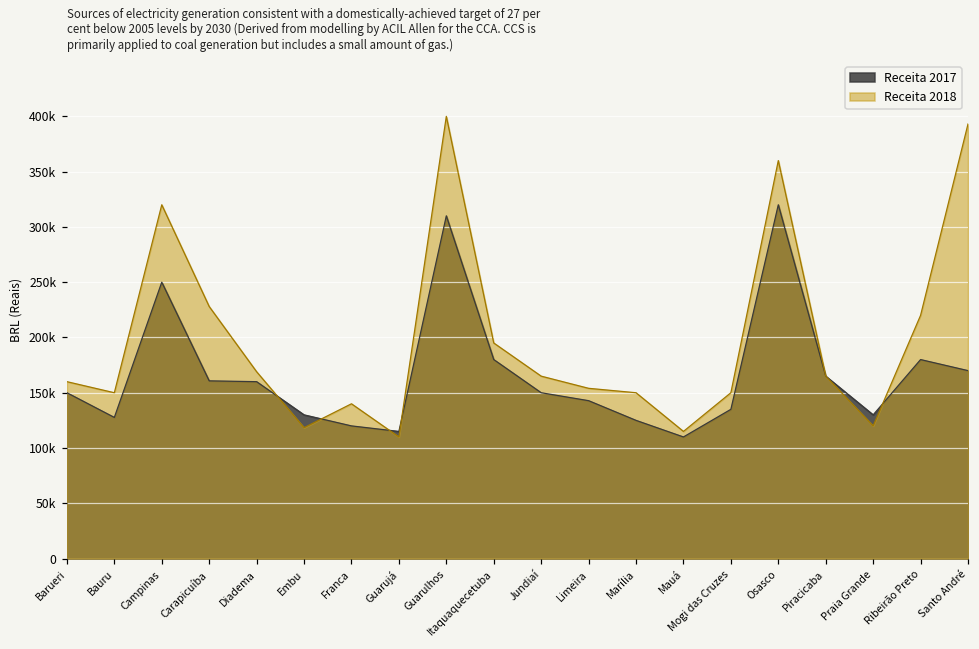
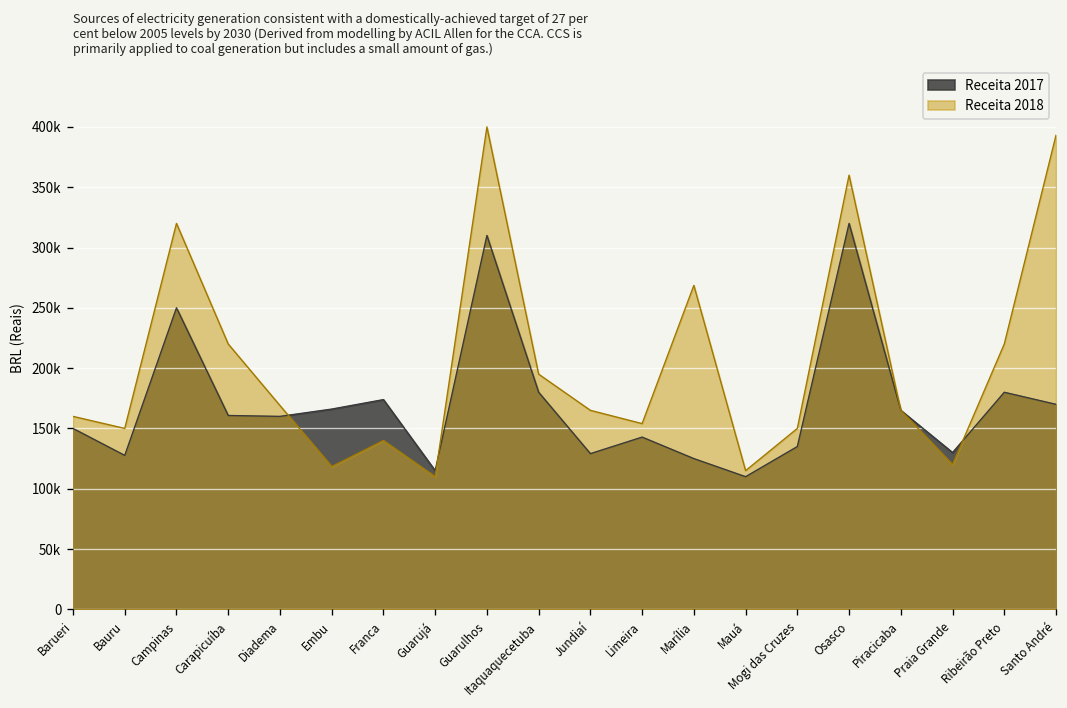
  {
    "Receita 2017": {
      "Barueri": 150000,
      "Bauru": 128000,
      "Campinas": 250000,
      "Carapicuíba": 161000,
      "Diadema": 160000,
-     "Embu": 130000,
-     "Franca": 120000,
+     "Embu": 166000,
+     "Franca": 174000,
      "Guarujá": 115000,
      "Guarulhos": 310000,
      "Itaquaquecetuba": 180000,
-     "Jundiaí": 150000,
+     "Jundiaí": 129000,
      "Limeira": 143000,
      "Marília": 125000,
      "Mauá": 110000,
      "Mogi das Cruzes": 135000,
      "Osasco": 320000,
      "Praia Grande": 130000,
      "Ribeirão Preto": 180000,
      "Santo André": 170000
    },
    "Receita 2018": {
      "Barueri": 160000,
      "Bauru": 150000,
      "Campinas": 320000,
-     "Carapicuíba": 228000,
+     "Carapicuíba": 220000,
      "Diadema": 169000,
      "Embu": 118000,
      "Franca": 140000,
      "Guarujá": 110000,
      "Guarulhos": 400000,
      "Itaquaquecetuba": 195000,
      "Jundiaí": 165000,
      "Limeira": 154000,
-     "Marília": 150000,
+     "Marília": 269000,
      "Mauá": 115000,
      "Mogi das Cruzes": 150000,
      "Osasco": 360000,
      "Praia Grande": 120000,
      "Ribeirão Preto": 220000,
      "Santo André": 393000
    }
  }
